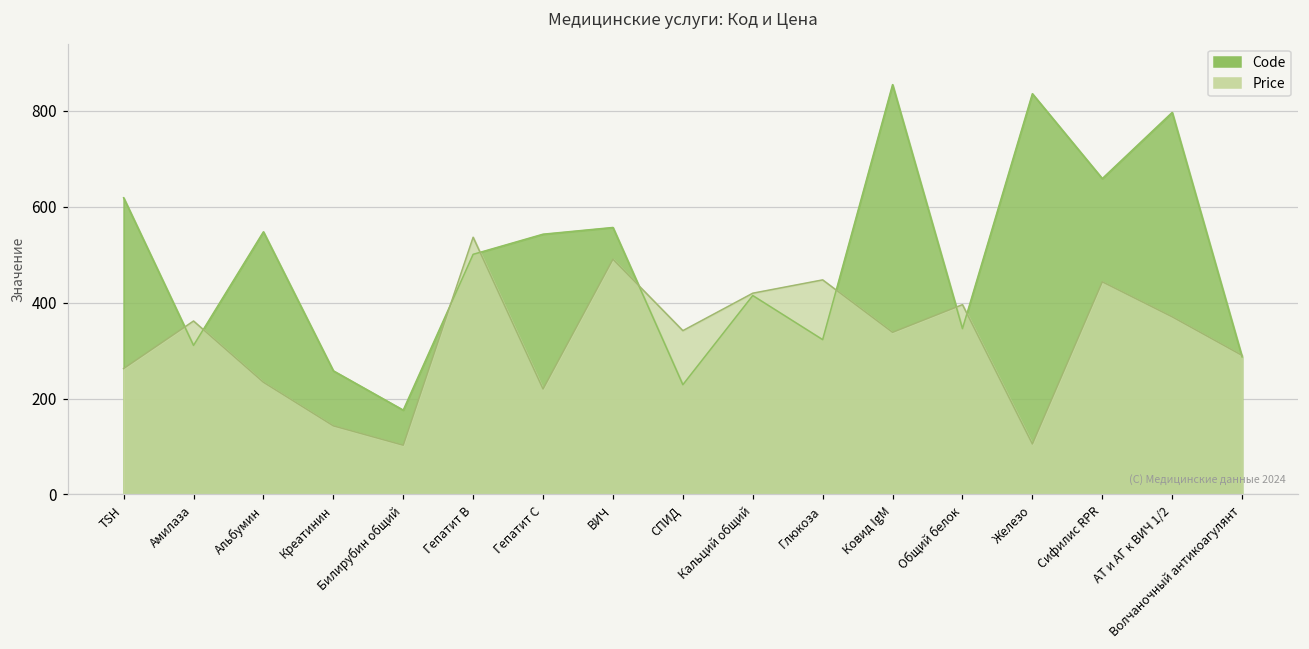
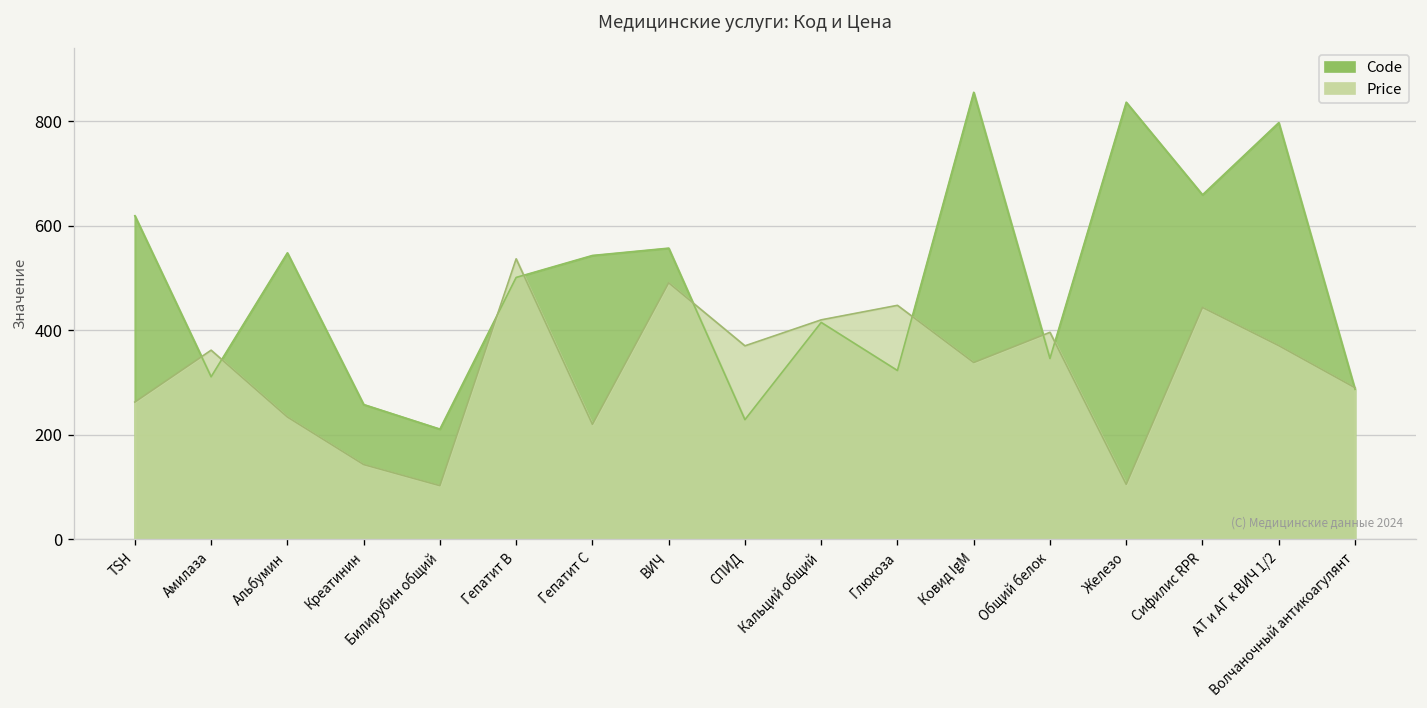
  {
    "Code": {
      "TSH": 620,
      "Амилаза": 310,
      "Альбумин": 550,
      "Креатинин": 260,
-     "Билирубин общий": 180,
+     "Билирубин общий": 210,
      "Гепатит В": 500,
      "Гепатит С": 540,
      "ВИЧ": 560,
      "СПИД": 230,
      "Глюкоза": 320,
      "Ковид IgM": 860,
      "Общий белок": 350,
      "Железо": 840,
      "Сифилис RPR": 660,
      "АТ и АГ к ВИЧ 1/2": 800
    },
    "Price": {
      "TSH": 260,
      "Амилаза": 360,
      "Альбумин": 230,
      "Креатинин": 140,
      "Билирубин общий": 100,
      "Гепатит В": 540,
      "Гепатит С": 220,
      "ВИЧ": 490,
-     "СПИД": 340,
+     "СПИД": 370,
      "Глюкоза": 450,
      "Ковид IgM": 340,
      "Общий белок": 400,
      "Железо": 110,
      "Сифилис RPR": 440,
      "АТ и АГ к ВИЧ 1/2": 370
    }
  }
